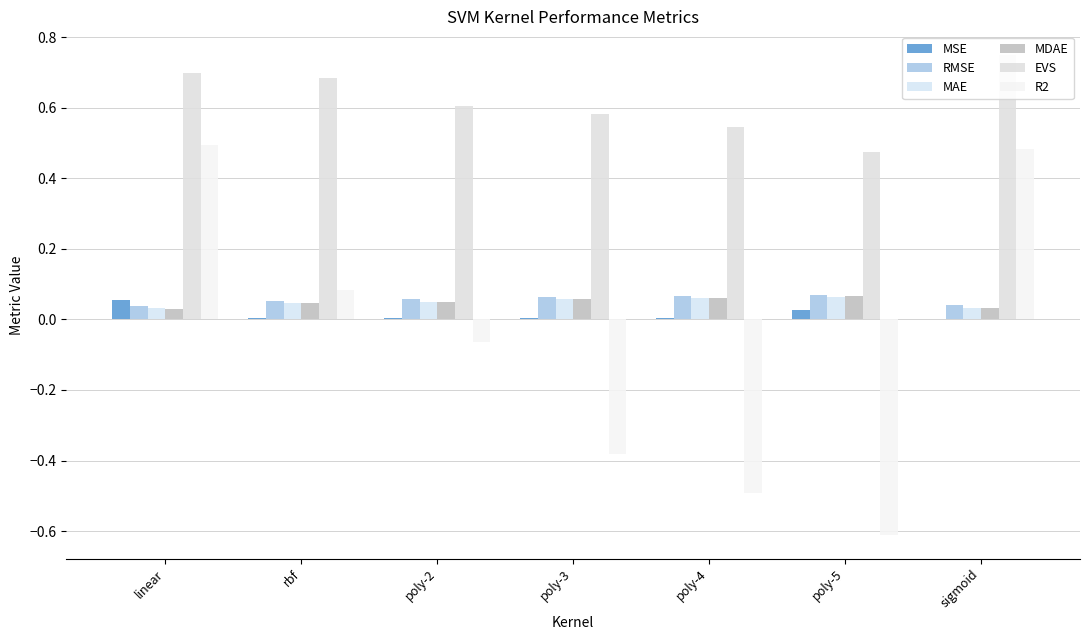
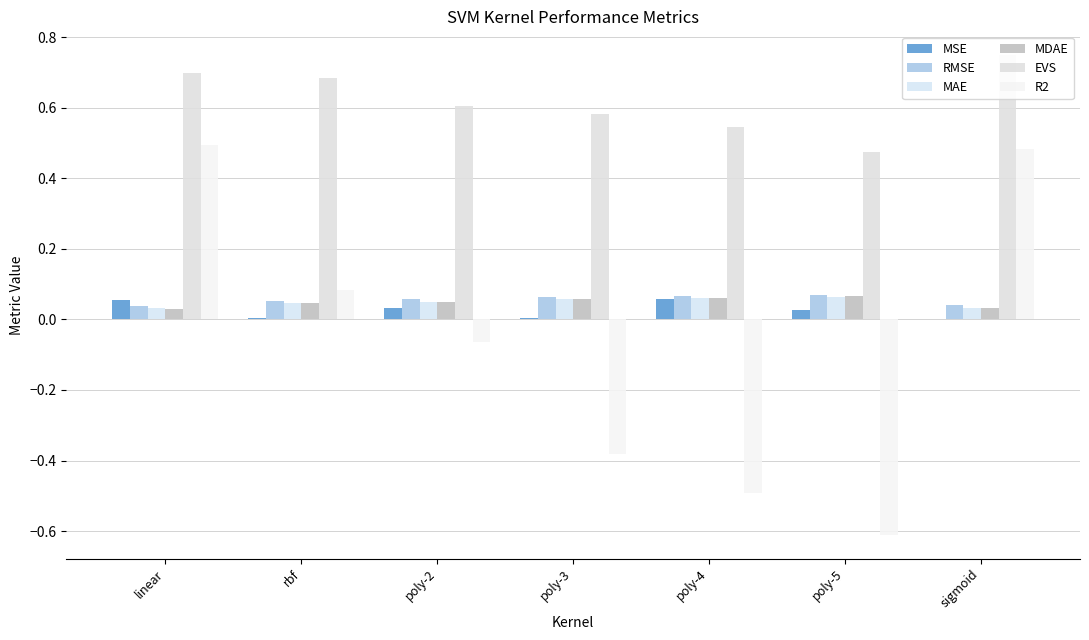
  {
    "MSE": {
      "linear": 0.05,
-     "poly-2": 0.00,
-     "poly-4": 0.00,
+     "poly-2": 0.03,
+     "poly-4": 0.06,
      "poly-5": 0.03
    }
  }
